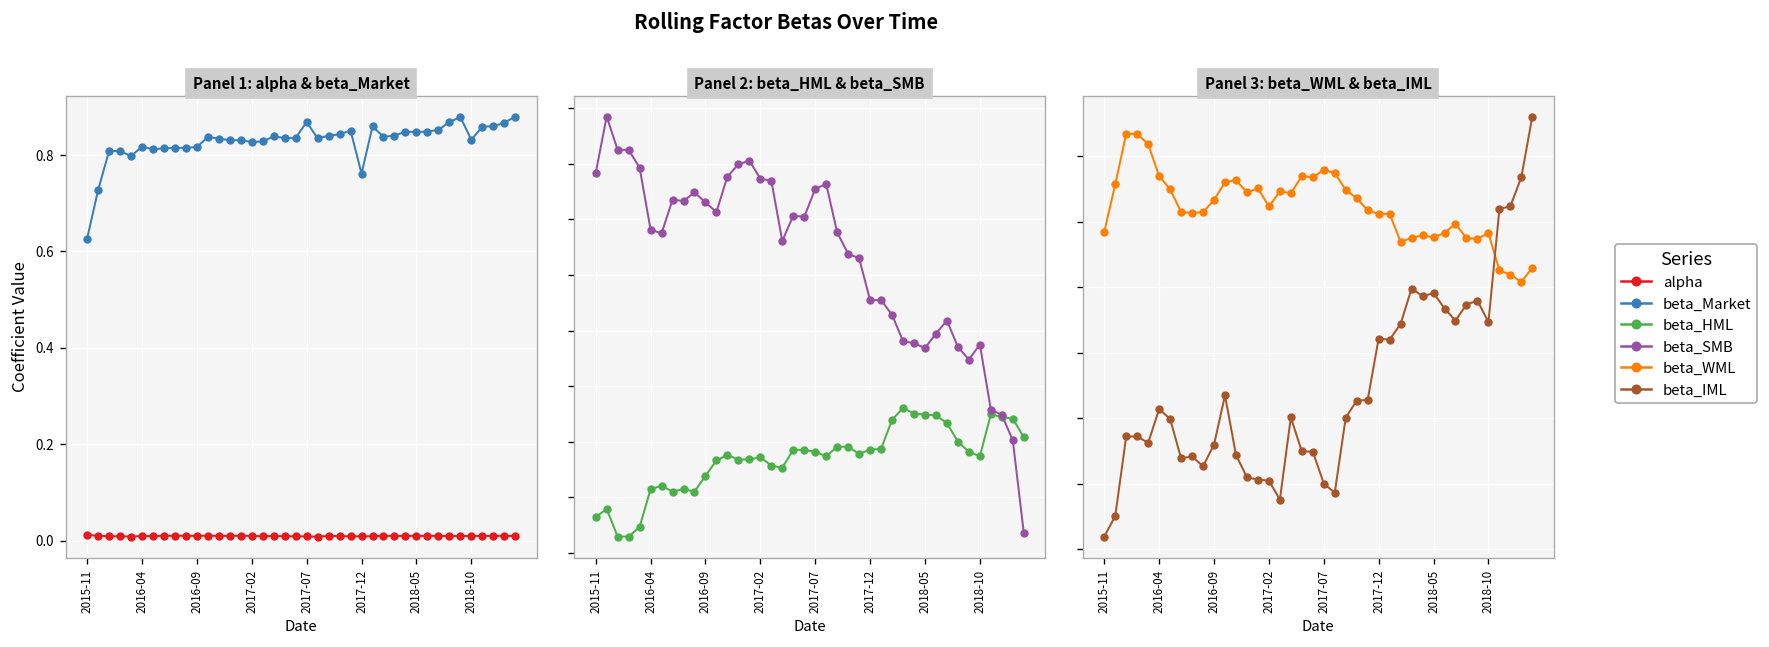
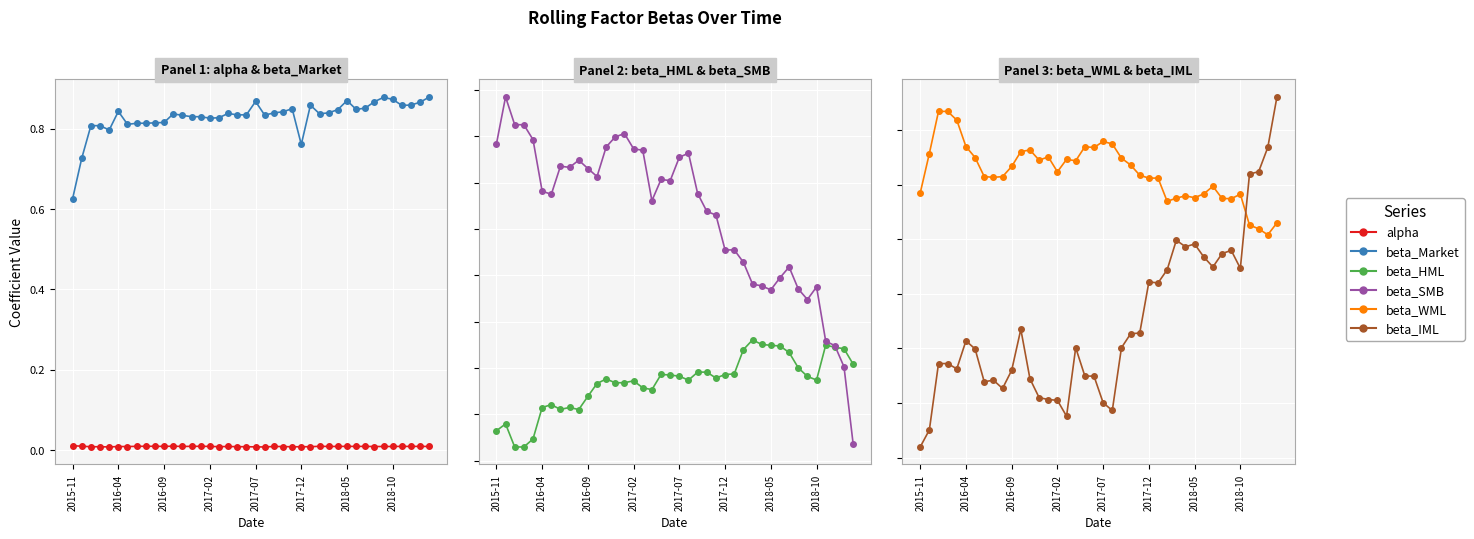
  {
    "Panel 1: alpha & beta_Market": {
      "alpha": {
        "2015-11": 0.01,
        "2016-04": 0.01,
        "2016-09": 0.01,
        "2017-02": 0.01,
        "2017-07": 0.01,
        "2017-12": 0.01,
        "2018-05": 0.01,
        "2018-10": 0.01
      },
      "beta_Market": {
        "2015-11": 0.63,
-       "2016-04": 0.82,
+       "2016-04": 0.84,
        "2016-09": 0.82,
        "2017-02": 0.83,
        "2017-07": 0.87,
        "2017-12": 0.76,
-       "2018-05": 0.85,
-       "2018-10": 0.83
+       "2018-05": 0.87,
+       "2018-10": 0.87
      }
    }
  }
